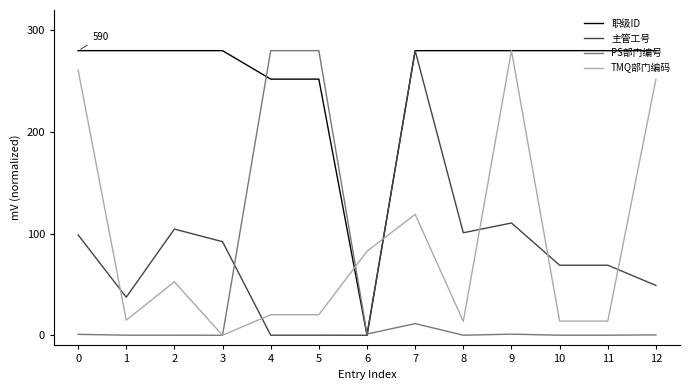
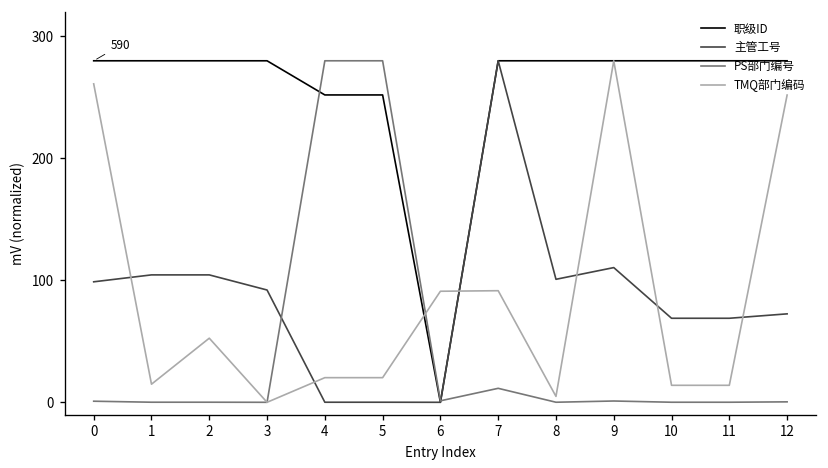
  {
    "职级ID": {
      "1": 280,
      "2": 280,
      "3": 280,
      "4": 252,
      "5": 252,
      "8": 280,
      "10": 280,
      "11": 280,
      "12": 280
    },
    "主管工号": {
      "0": 99,
-     "1": 37,
+     "1": 104,
      "2": 104,
      "3": 92,
      "4": 0,
      "5": 0,
      "8": 101,
      "9": 110,
      "10": 69,
      "11": 69,
-     "12": 49
+     "12": 73
    },
    "PS部门编号": {
      "0": 1,
      "1": 0,
      "2": 0,
      "4": 280,
      "5": 280,
      "7": 11,
      "8": 0,
      "9": 1,
      "10": 0,
      "11": 0,
      "12": 0
    },
    "TMQ部门编码": {
      "0": 261,
      "1": 15,
      "2": 53,
      "4": 20,
      "5": 20,
-     "6": 83,
-     "7": 119,
-     "8": 14,
+     "6": 91,
+     "7": 91,
+     "8": 5,
      "10": 14,
      "11": 14,
      "12": 252
    }
  }
